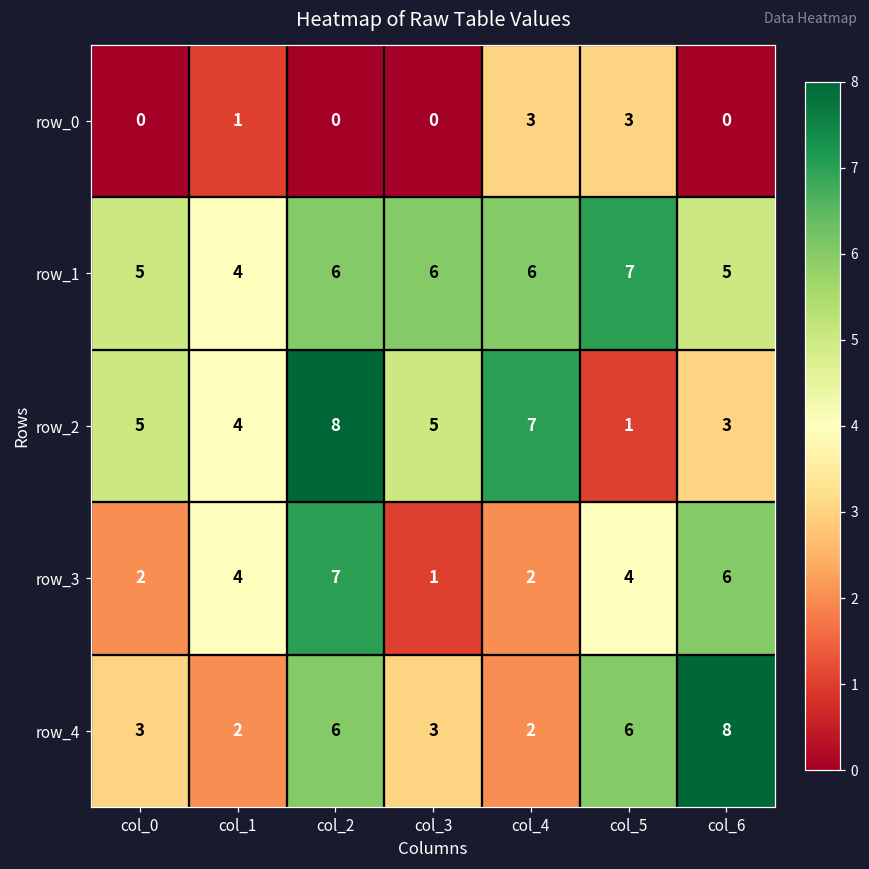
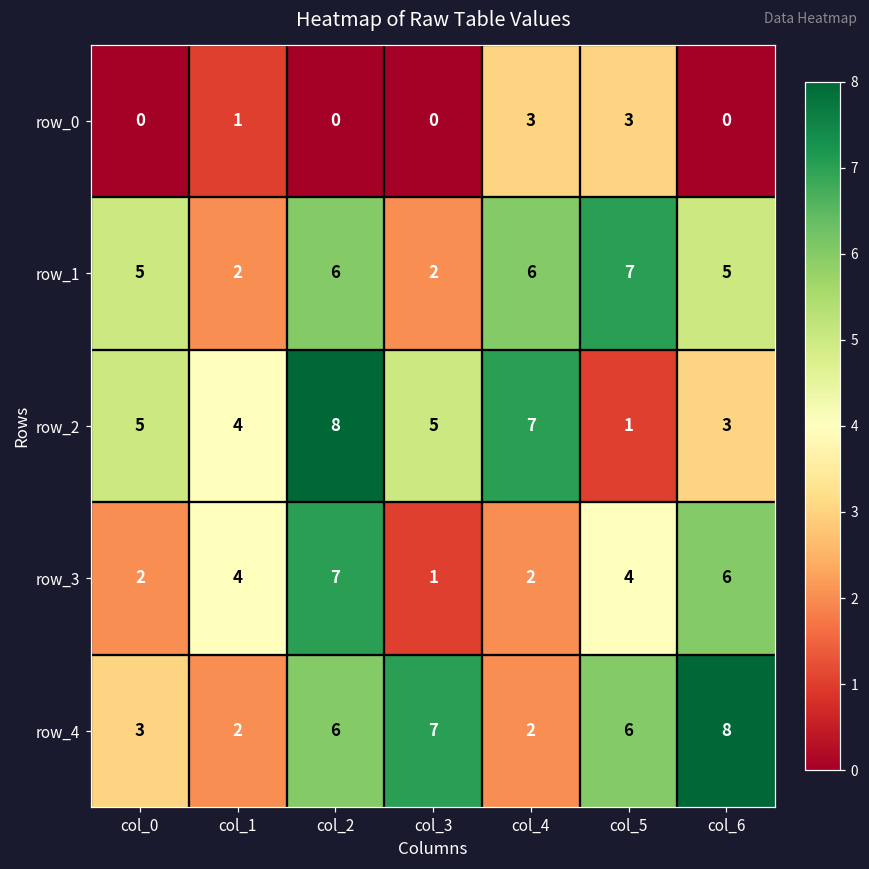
  {
    "row_0": {
      "col_0": 0,
      "col_1": 1,
      "col_2": 0,
      "col_3": 0,
      "col_4": 3,
      "col_5": 3,
      "col_6": 0
    },
    "row_1": {
      "col_0": 5,
-     "col_1": 4,
+     "col_1": 2,
      "col_2": 6,
-     "col_3": 6,
+     "col_3": 2,
      "col_4": 6,
      "col_5": 7,
      "col_6": 5
    },
    "row_2": {
      "col_0": 5,
      "col_1": 4,
      "col_2": 8,
      "col_3": 5,
      "col_4": 7,
      "col_5": 1,
      "col_6": 3
    },
    "row_3": {
      "col_0": 2,
      "col_1": 4,
      "col_2": 7,
      "col_3": 1,
      "col_4": 2,
      "col_5": 4,
      "col_6": 6
    },
    "row_4": {
      "col_0": 3,
      "col_1": 2,
      "col_2": 6,
-     "col_3": 3,
+     "col_3": 7,
      "col_4": 2,
      "col_5": 6,
      "col_6": 8
    }
  }
